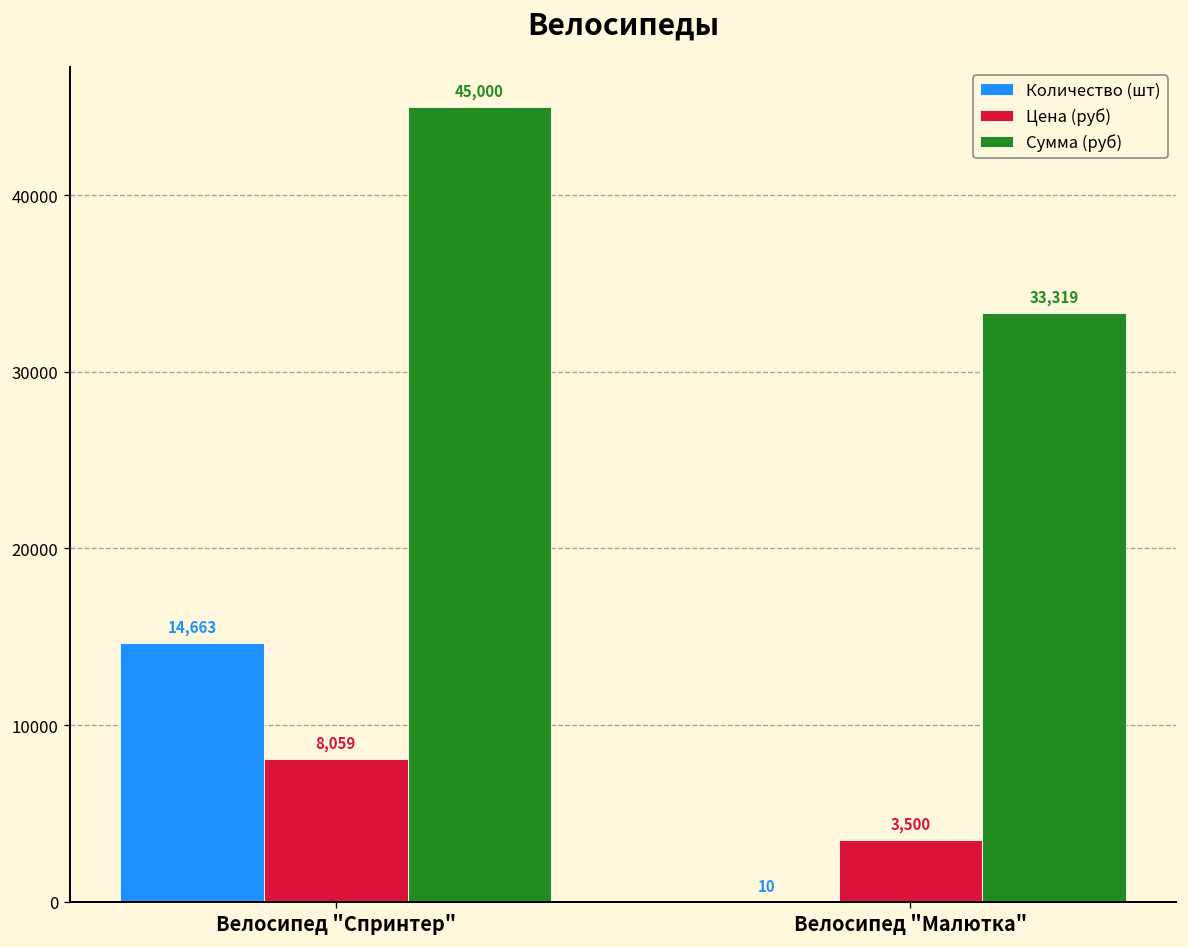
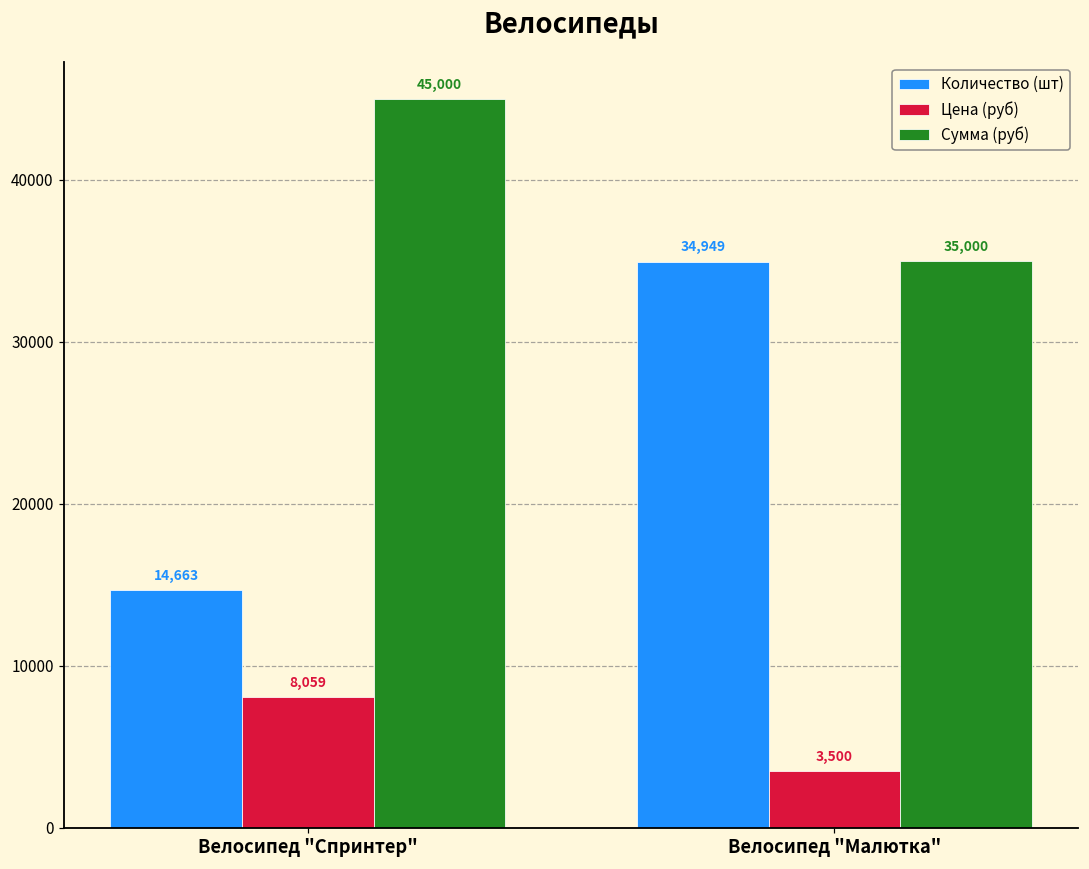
  {
    "Количество (шт)": {
      "Велосипед \"Спринтер\"": "14,663",
-     "Велосипед \"Малютка\"": "10"
+     "Велосипед \"Малютка\"": "34,949"
    },
    "Цена (руб)": {
      "Велосипед \"Спринтер\"": "8,059",
      "Велосипед \"Малютка\"": "3,500"
    },
    "Сумма (руб)": {
      "Велосипед \"Спринтер\"": "45,000",
-     "Велосипед \"Малютка\"": "33,319"
+     "Велосипед \"Малютка\"": "35,000"
    }
  }
